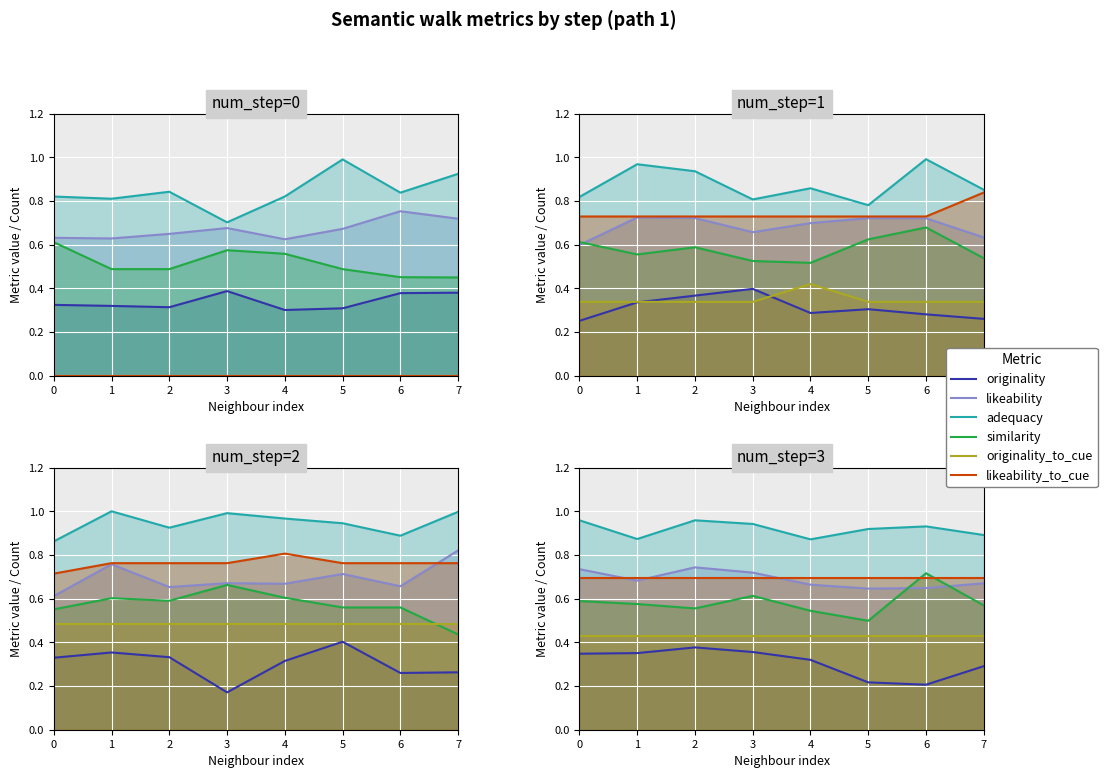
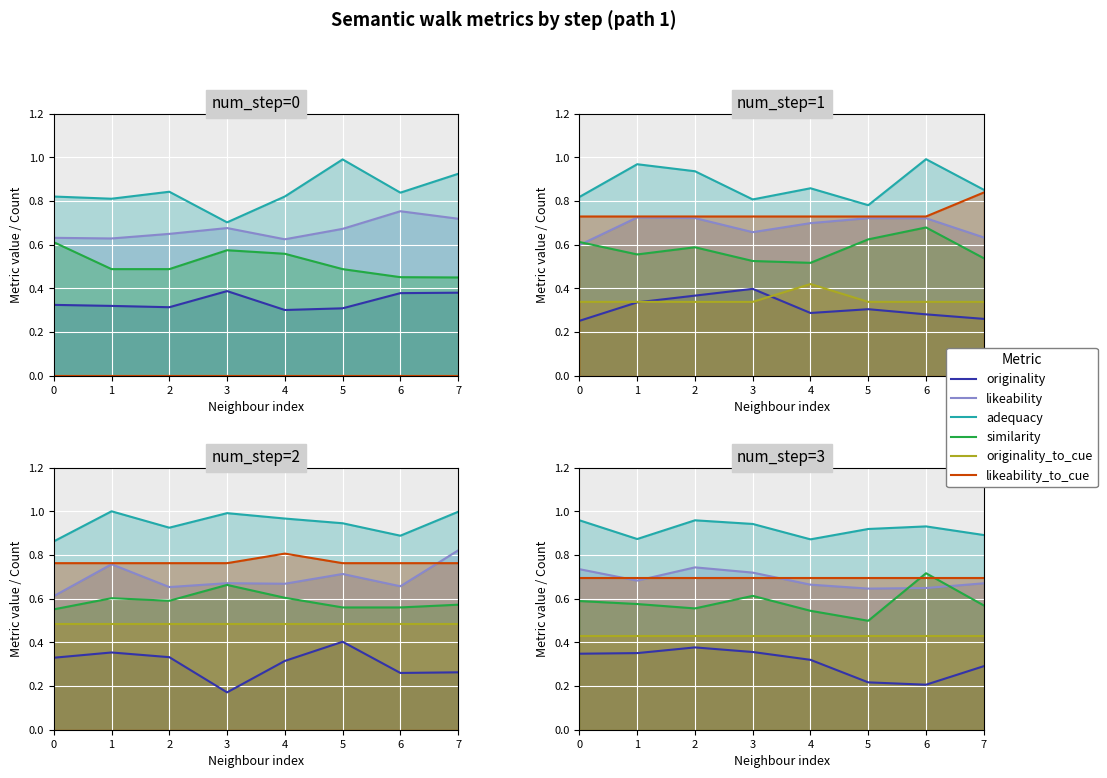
  {
    "num_step=0": {
      "originality": {
        "0": 0.32,
        "1": 0.32,
        "2": 0.31,
        "3": 0.39,
        "4": 0.30,
        "5": 0.31,
        "6": 0.38,
        "7": 0.38
      },
      "likeability": {
        "0": 0.63,
        "1": 0.63,
        "2": 0.65,
        "3": 0.68,
        "4": 0.63,
        "5": 0.67,
        "6": 0.75,
        "7": 0.72
      },
      "adequacy": {
        "0": 0.82,
        "1": 0.81,
        "2": 0.84,
        "3": 0.70,
        "4": 0.82,
        "5": 0.99,
        "6": 0.84,
        "7": 0.92
      },
      "similarity": {
        "0": 0.61,
        "1": 0.49,
        "2": 0.49,
        "3": 0.58,
        "4": 0.56,
        "5": 0.49,
        "6": 0.45,
        "7": 0.45
      },
      "likeability_to_cue": {
        "0": 0.00,
        "1": 0.00,
        "2": 0.00,
        "3": 0.00,
        "4": 0.00,
        "5": 0.00,
        "6": 0.00,
        "7": 0.00
      }
    },
    "num_step=1": {
      "originality": {
        "0": 0.25,
        "2": 0.37,
        "3": 0.40,
        "4": 0.29,
        "5": 0.31,
        "6": 0.28
      },
      "likeability": {
        "0": 0.60,
        "3": 0.66,
        "4": 0.70
      },
      "adequacy": {
        "0": 0.82,
        "1": 0.97,
        "2": 0.94,
        "3": 0.81,
        "4": 0.86,
        "5": 0.78,
        "6": 0.99
      },
      "similarity": {
        "0": 0.61,
        "1": 0.56,
        "2": 0.59,
        "3": 0.53,
        "4": 0.52,
        "5": 0.62,
        "6": 0.68
      },
      "originality_to_cue": {
        "0": 0.34,
        "2": 0.34,
        "3": 0.34,
        "4": 0.42,
        "5": 0.34,
        "6": 0.34
      },
      "likeability_to_cue": {
        "0": 0.73,
        "3": 0.73,
        "4": 0.73
      }
    },
    "num_step=2": {
      "originality": {
        "0": 0.33,
        "1": 0.35,
        "2": 0.33,
        "3": 0.17,
        "4": 0.31,
        "5": 0.40,
        "6": 0.26,
        "7": 0.26
      },
      "likeability": {
        "0": 0.61,
        "2": 0.65,
        "4": 0.67,
        "5": 0.71,
        "6": 0.66,
        "7": 0.82
      },
      "adequacy": {
        "0": 0.86,
        "1": 1.00,
        "2": 0.92,
        "3": 0.99,
        "4": 0.97,
        "5": 0.95,
        "6": 0.89,
        "7": 1.00
      },
      "similarity": {
        "0": 0.55,
        "1": 0.60,
        "2": 0.59,
        "4": 0.60,
        "5": 0.56,
        "6": 0.56,
-       "7": 0.44
+       "7": 0.57
      },
      "originality_to_cue": {
        "0": 0.49,
        "1": 0.49,
        "2": 0.49,
        "3": 0.49,
        "4": 0.49,
        "5": 0.49,
        "6": 0.49,
        "7": 0.49
      },
      "likeability_to_cue": {
-       "0": 0.71,
+       "0": 0.76,
        "2": 0.76,
        "3": 0.76,
        "4": 0.81,
        "5": 0.76,
        "6": 0.76,
        "7": 0.76
      }
    },
    "num_step=3": {
      "originality": {
        "0": 0.35,
        "1": 0.35,
        "2": 0.38,
        "3": 0.36,
        "4": 0.32,
        "5": 0.22,
        "6": 0.21,
        "7": 0.29
      },
      "likeability": {
        "0": 0.73,
        "1": 0.68,
        "2": 0.74,
        "3": 0.72,
        "4": 0.66,
        "5": 0.65,
        "6": 0.65,
        "7": 0.67
      },
      "adequacy": {
        "0": 0.96,
        "1": 0.87,
        "2": 0.96,
        "3": 0.94,
        "4": 0.87,
        "5": 0.92,
        "6": 0.93,
        "7": 0.89
      },
      "similarity": {
        "0": 0.59,
        "1": 0.58,
        "2": 0.56,
        "3": 0.61,
        "4": 0.54,
        "5": 0.50,
        "6": 0.72,
        "7": 0.57
      },
      "originality_to_cue": {
        "0": 0.43,
        "1": 0.43,
        "2": 0.43,
        "3": 0.43,
        "4": 0.43,
        "5": 0.43,
        "6": 0.43,
        "7": 0.43
      },
      "likeability_to_cue": {
        "0": 0.70,
        "1": 0.70,
        "2": 0.70,
        "3": 0.70,
        "4": 0.70,
        "5": 0.70,
        "6": 0.70,
        "7": 0.70
      }
    }
  }
